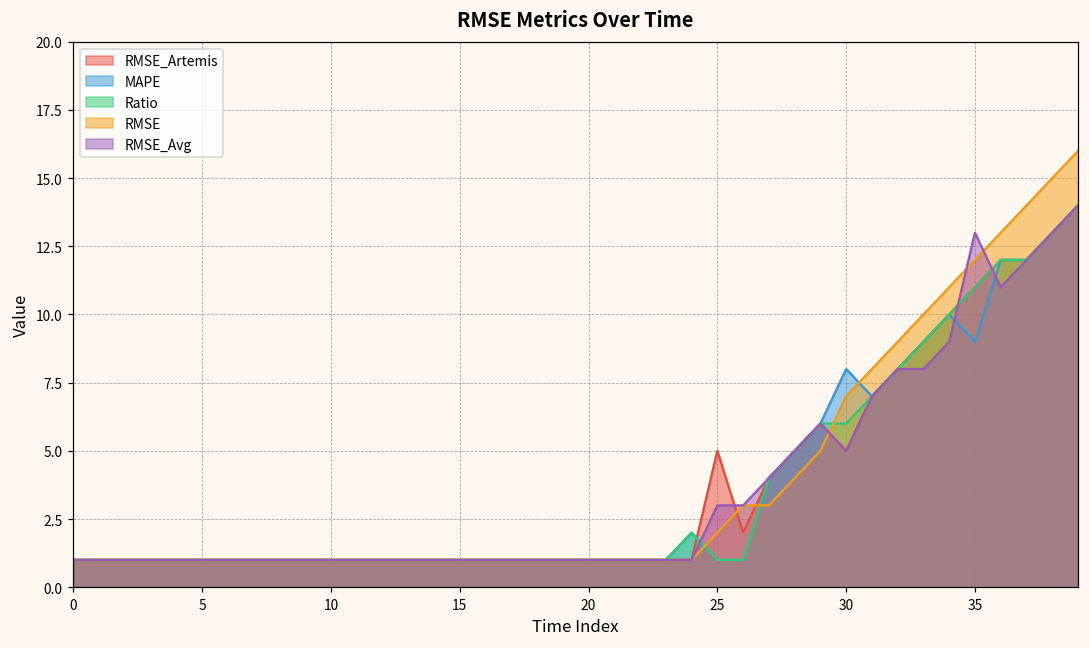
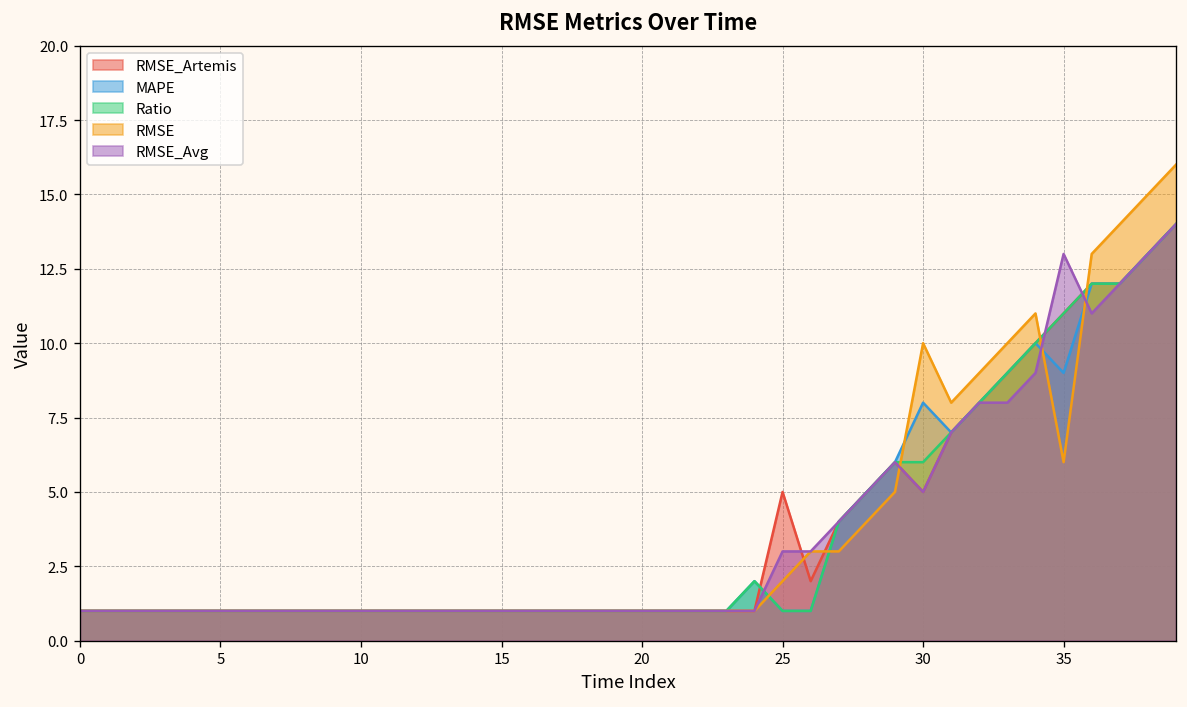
  {
    "RMSE_Artemis": {
      "25": 5
    },
    "MAPE": {
      "30": 8,
      "35": 9
    },
    "Ratio": {
      "30": 6
    },
    "RMSE": {
      "25": 2,
-     "30": 7,
-     "35": 12
+     "30": 10,
+     "35": 6
    },
    "RMSE_Avg": {
      "25": 3,
      "35": 13
    }
  }
